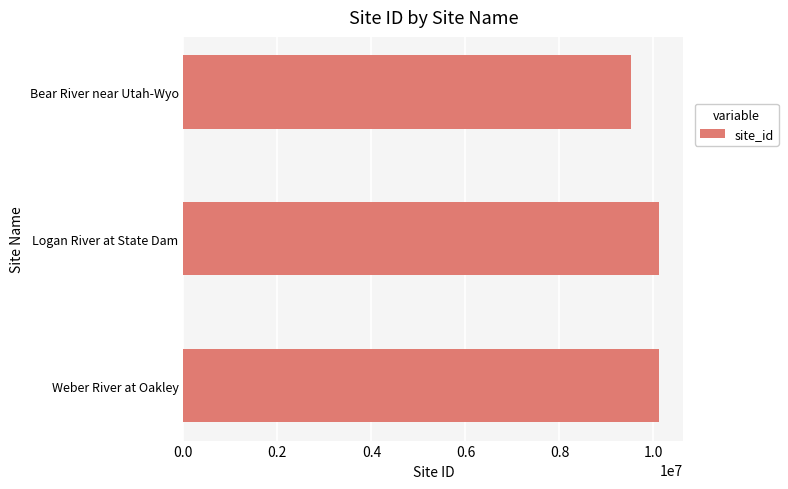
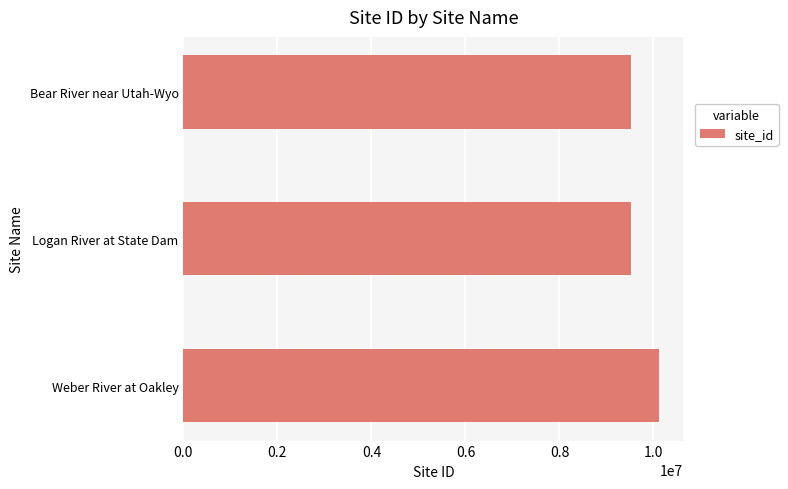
  {
    "Bear River near Utah-Wyo": 9500000,
-   "Logan River at State Dam": 10100000,
+   "Logan River at State Dam": 9500000,
    "Weber River at Oakley": 10100000
  }
